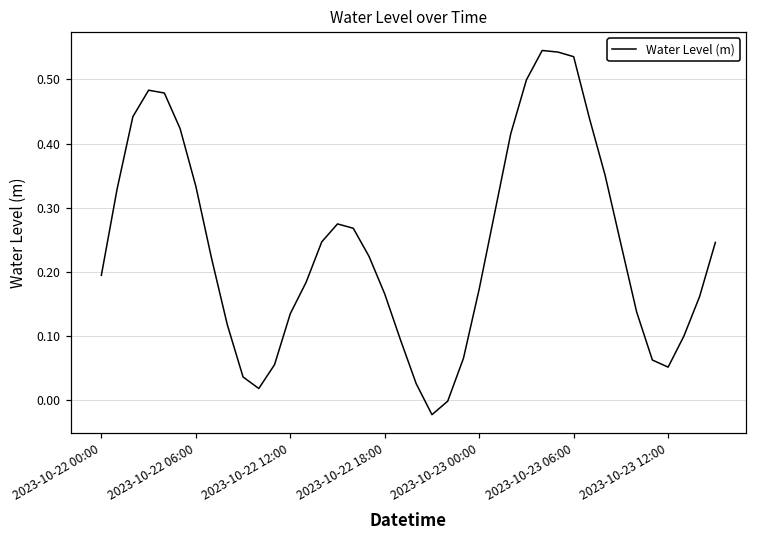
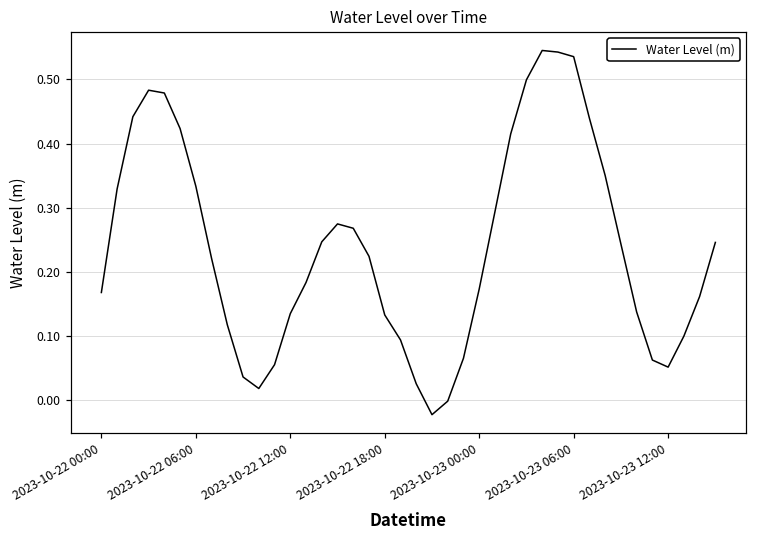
  {
-   "2023-10-22 00:00": 0.19,
+   "2023-10-22 00:00": 0.17,
    "2023-10-22 06:00": 0.33,
    "2023-10-22 12:00": 0.13,
-   "2023-10-22 18:00": 0.17,
+   "2023-10-22 18:00": 0.13,
    "2023-10-23 00:00": 0.17,
    "2023-10-23 06:00": 0.54,
    "2023-10-23 12:00": 0.05
  }
